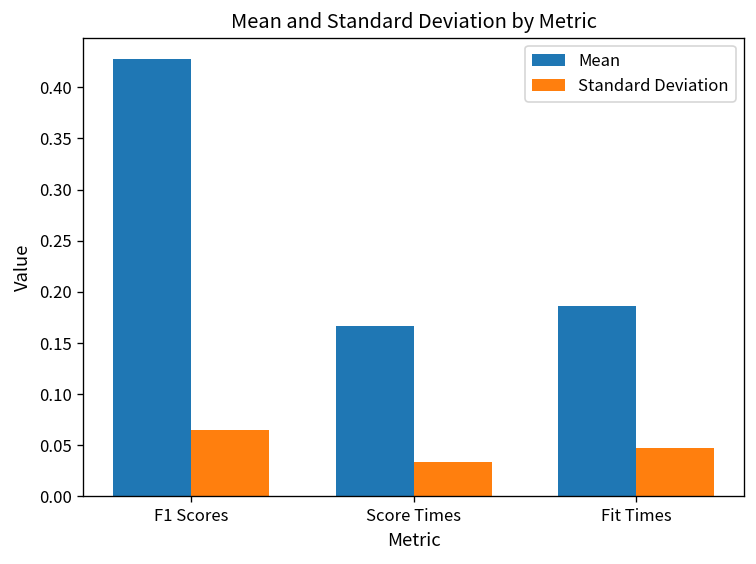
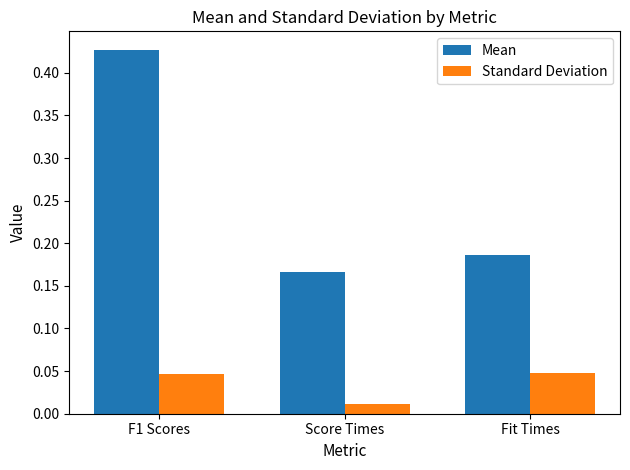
  {
    "Mean": {
      "F1 Scores": 0.43,
      "Score Times": 0.17,
      "Fit Times": 0.19
    },
    "Standard Deviation": {
-     "F1 Scores": 0.07,
-     "Score Times": 0.03,
+     "F1 Scores": 0.05,
+     "Score Times": 0.01,
      "Fit Times": 0.05
    }
  }
